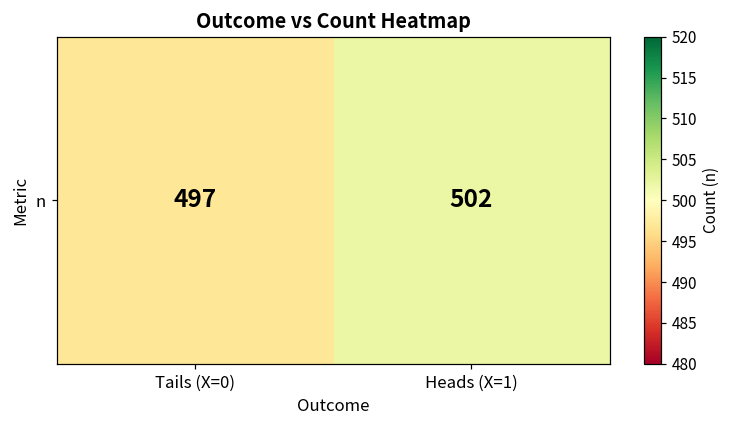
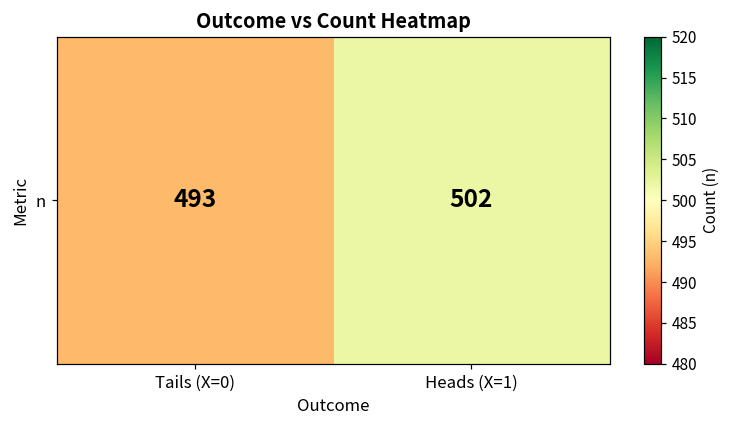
  {
    "n": {
-     "Tails (X=0)": 497,
+     "Tails (X=0)": 493,
      "Heads (X=1)": 502
    }
  }
